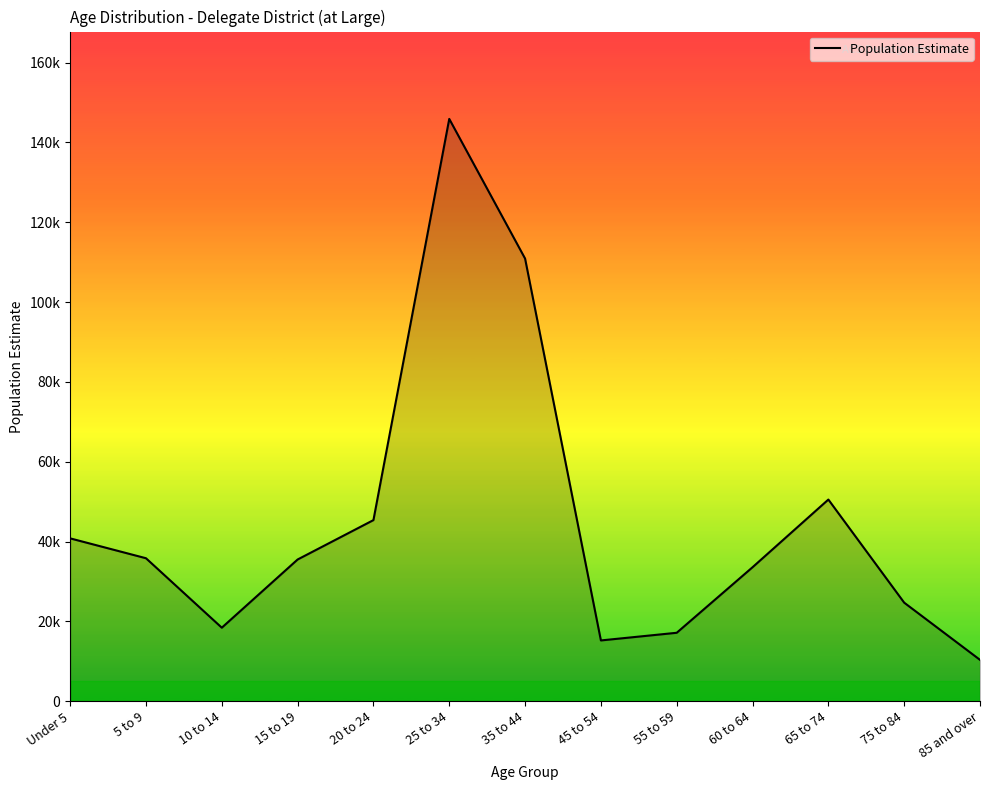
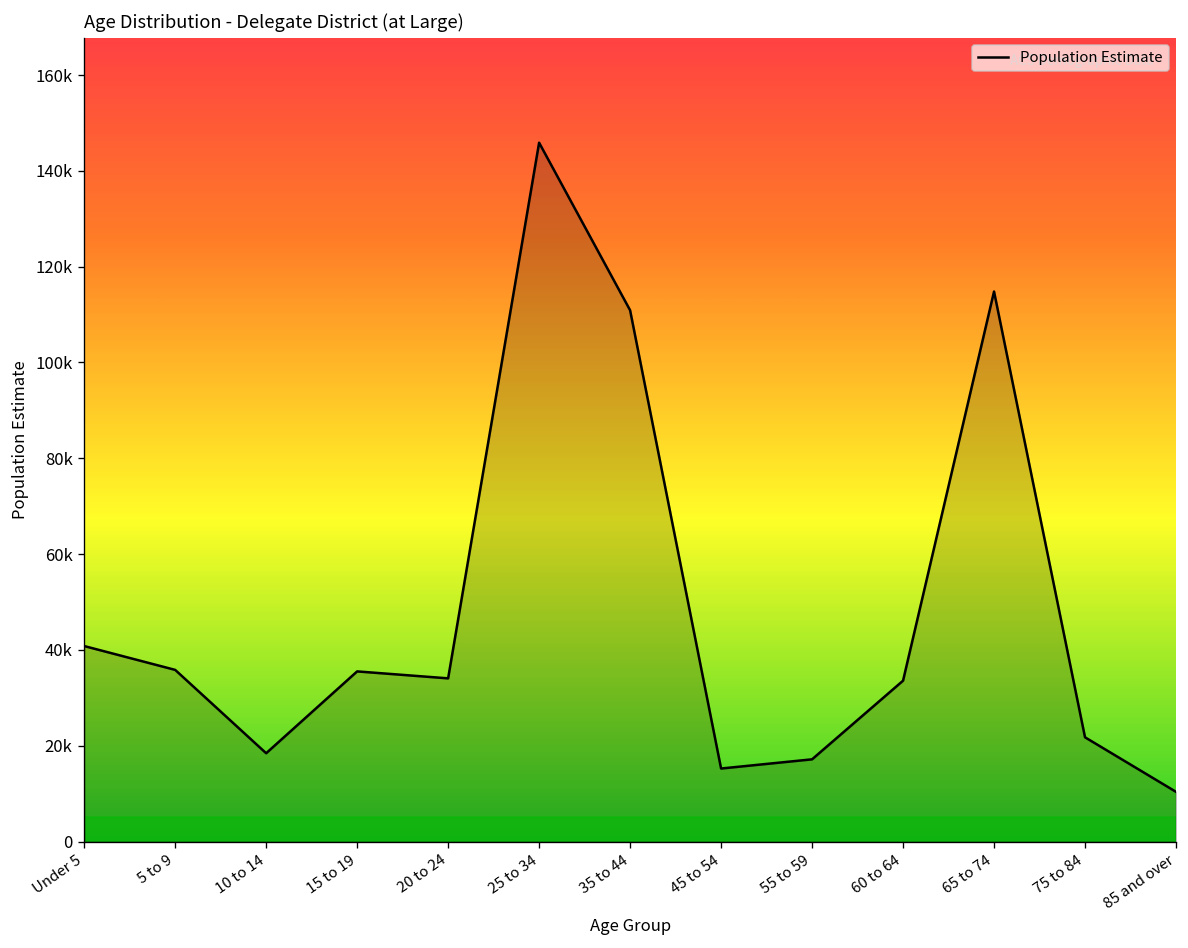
  {
    "Under 5": 41000,
    "5 to 9": 36000,
    "10 to 14": 18000,
    "15 to 19": 36000,
-   "20 to 24": 45000,
+   "20 to 24": 34000,
    "25 to 34": 146000,
    "35 to 44": 111000,
    "45 to 54": 15000,
    "55 to 59": 17000,
    "60 to 64": 34000,
-   "65 to 74": 51000,
-   "75 to 84": 25000,
+   "65 to 74": 115000,
+   "75 to 84": 22000,
    "85 and over": 10000
  }
